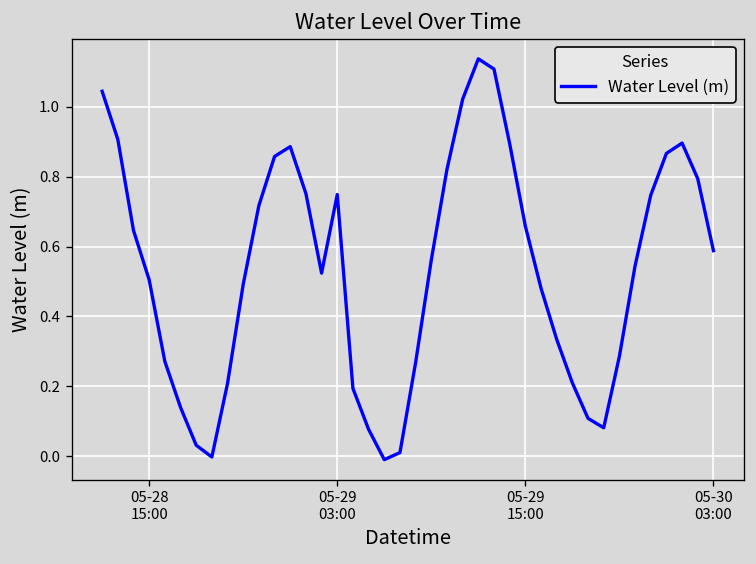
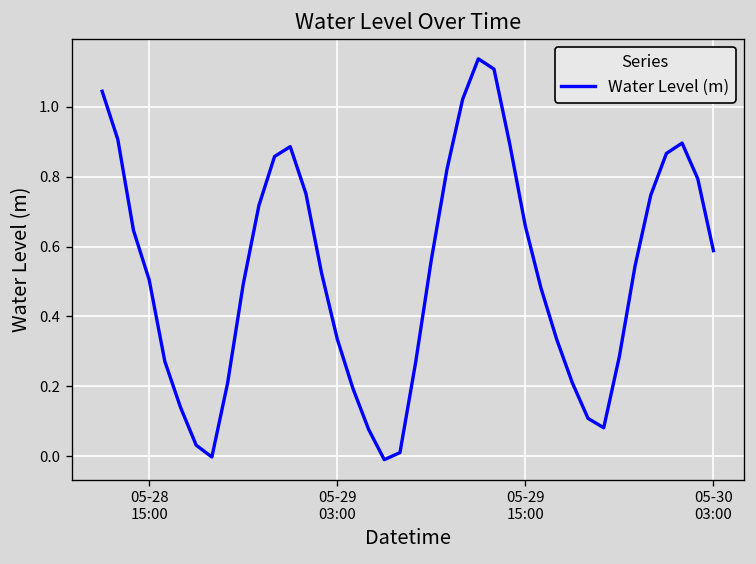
  {
    "05-28 15:00": 0.50,
-   "05-29 03:00": 0.75,
+   "05-29 03:00": 0.34,
    "05-29 15:00": 0.66,
    "05-30 03:00": 0.59
  }
